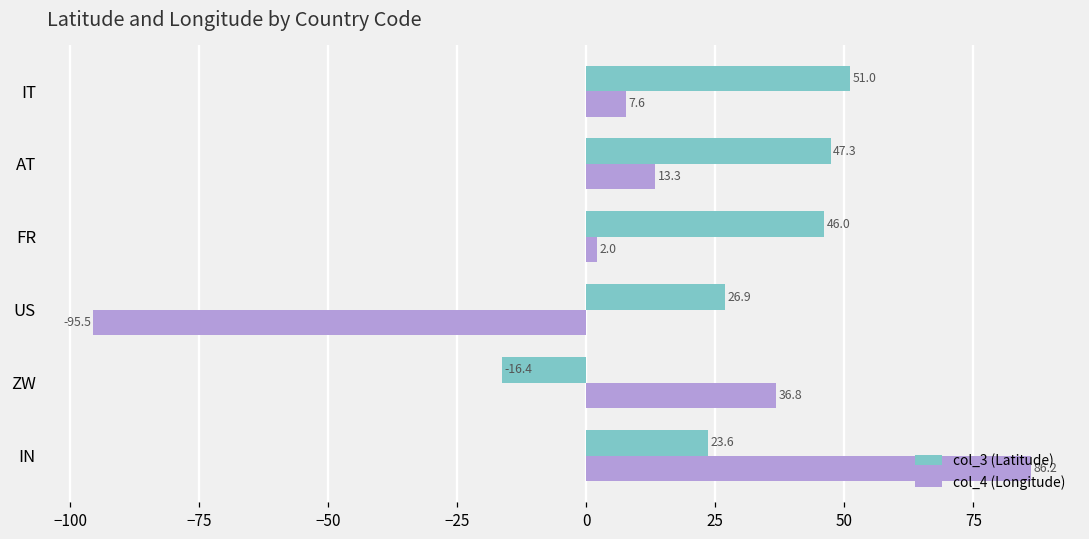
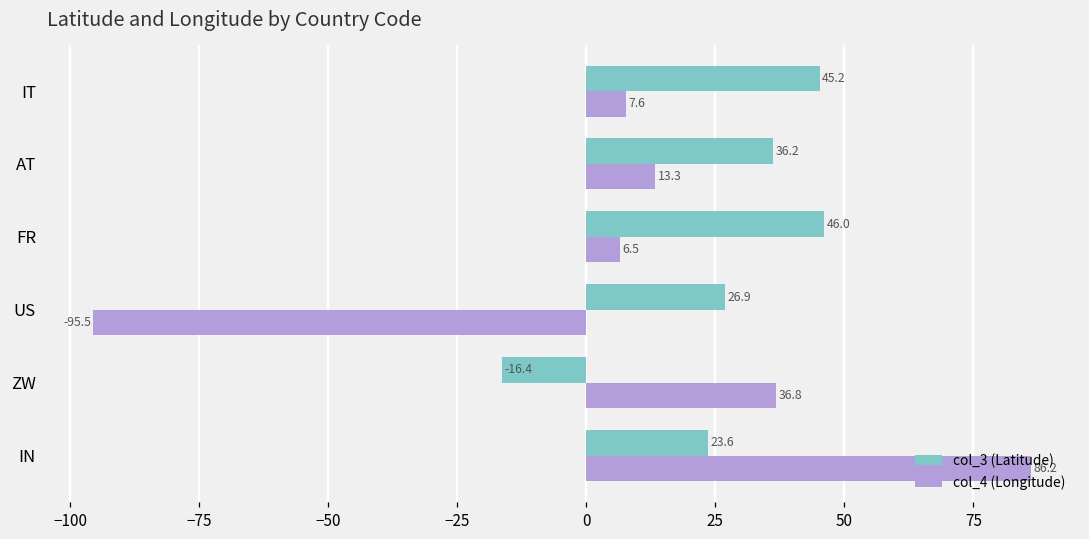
  {
    "col_3 (Latitude)": {
-     "IT": 51.0,
-     "AT": 47.3,
+     "IT": 45.2,
+     "AT": 36.2,
      "FR": 46.0,
      "US": 26.9,
      "ZW": -16.4,
      "IN": 23.6
    },
    "col_4 (Longitude)": {
      "IT": 7.6,
      "AT": 13.3,
-     "FR": 2.0,
+     "FR": 6.5,
      "US": -95.5,
      "ZW": 36.8,
      "IN": 86.2
    }
  }
